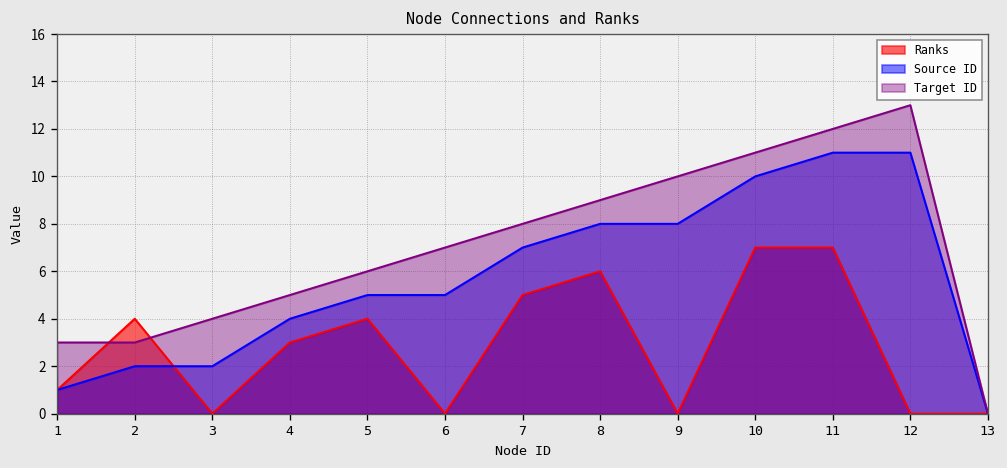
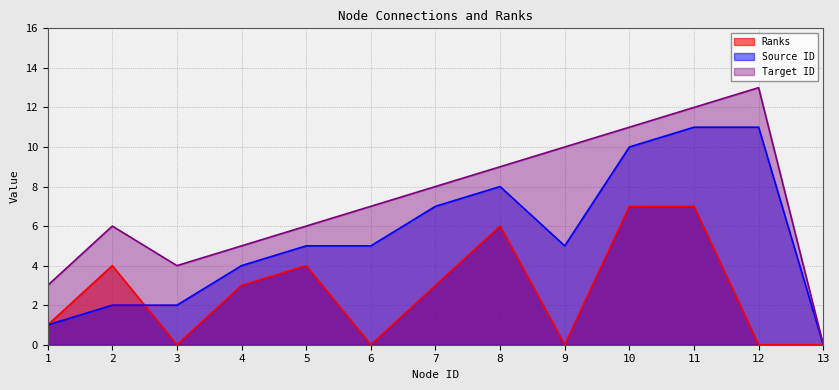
  {
    "Ranks": {
      "2": 4,
      "3": 0,
      "4": 3,
      "5": 4,
      "6": 0,
-     "7": 5,
+     "7": 3,
      "8": 6,
      "9": 0,
      "10": 7,
      "11": 7,
      "12": 0
    },
    "Source ID": {
      "2": 2,
      "3": 2,
      "4": 4,
      "5": 5,
      "6": 5,
      "7": 7,
      "8": 8,
-     "9": 8,
+     "9": 5,
      "10": 10,
      "11": 11,
      "12": 11
    },
    "Target ID": {
      "1": 3,
-     "2": 3,
+     "2": 6,
      "3": 4,
      "4": 5,
      "5": 6,
      "6": 7,
      "7": 8,
      "8": 9,
      "9": 10,
      "10": 11,
      "11": 12,
      "12": 13
    }
  }
